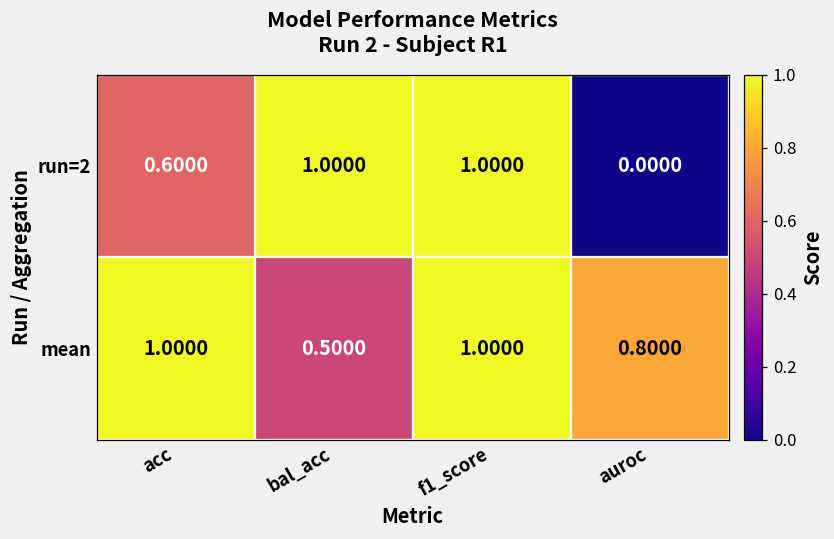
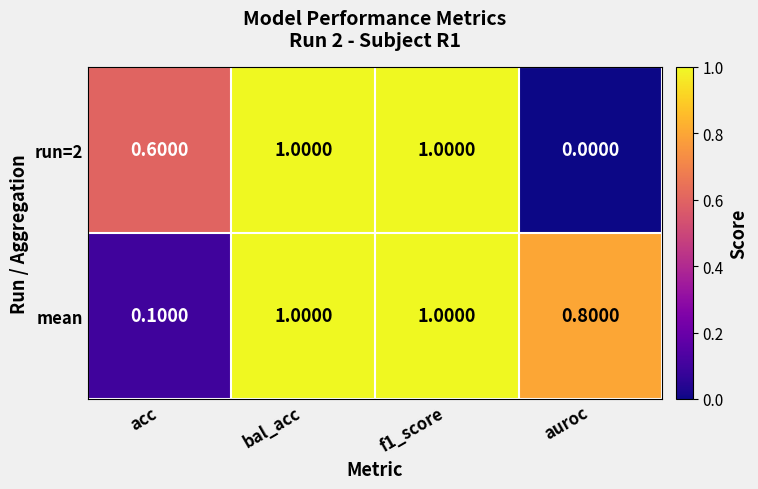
  {
    "run=2": {
      "acc": 0.6000,
      "bal_acc": 1.0000,
      "f1_score": 1.0000,
      "auroc": 0.0000
    },
    "mean": {
-     "acc": 1.0000,
-     "bal_acc": 0.5000,
+     "acc": 0.1000,
+     "bal_acc": 1.0000,
      "f1_score": 1.0000,
      "auroc": 0.8000
    }
  }
